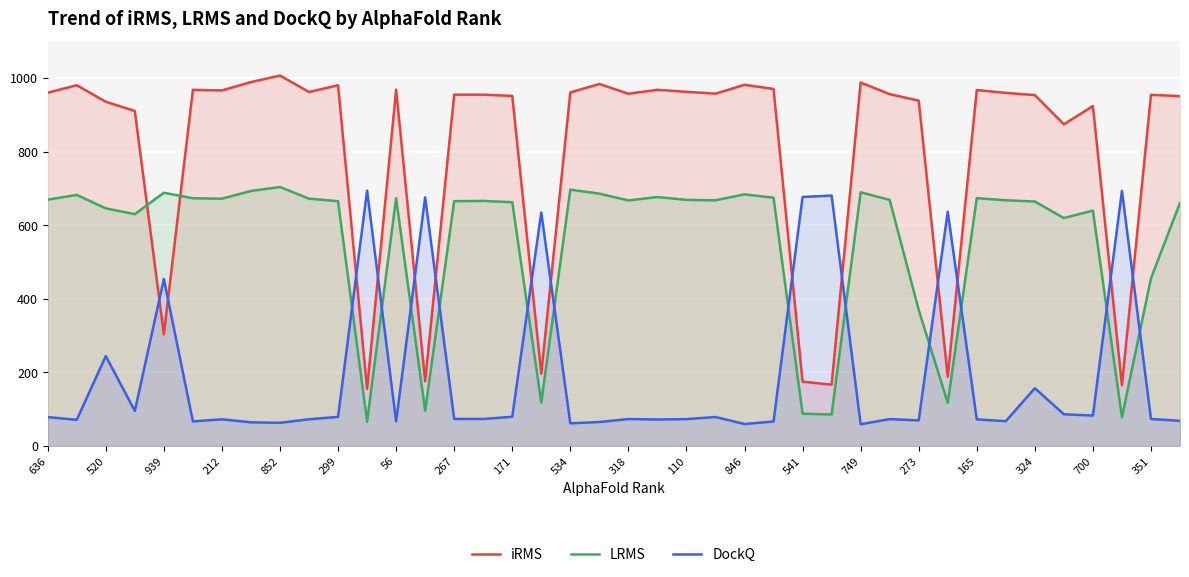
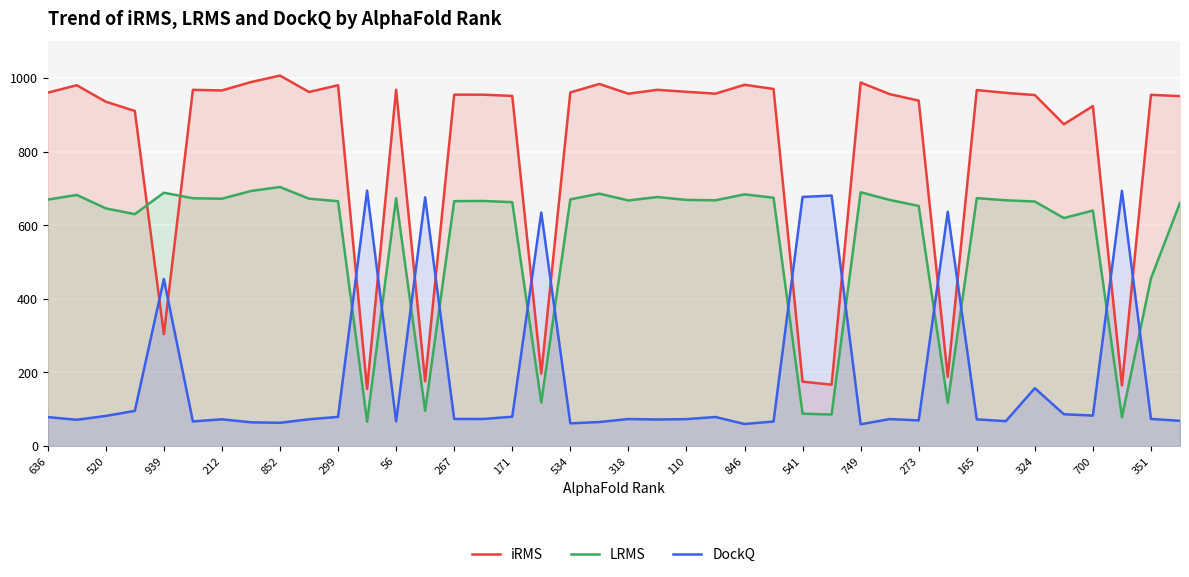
  {
    "iRMS": {
      "636": 960,
      "520": 940,
      "939": 300,
      "212": 970,
      "852": 1010,
      "299": 980,
      "56": 970,
      "267": 950,
      "171": 950,
      "534": 960,
      "318": 960,
      "110": 960,
      "846": 980,
      "541": 170,
      "749": 990,
      "273": 940,
      "165": 970,
      "324": 950,
      "700": 920,
      "351": 950
    },
    "LRMS": {
      "636": 670,
      "520": 650,
      "939": 690,
      "212": 670,
      "852": 700,
      "299": 670,
      "56": 670,
      "267": 670,
      "171": 660,
-     "534": 700,
+     "534": 670,
      "318": 670,
      "110": 670,
      "846": 680,
      "541": 90,
      "749": 690,
-     "273": 370,
+     "273": 650,
      "165": 670,
      "324": 660,
      "700": 640,
      "351": 460
    },
    "DockQ": {
      "636": 80,
-     "520": 240,
+     "520": 80,
      "939": 450,
      "212": 70,
      "852": 60,
      "299": 80,
      "56": 70,
      "267": 70,
      "171": 80,
      "534": 60,
      "318": 70,
      "110": 70,
      "846": 60,
      "541": 680,
      "749": 60,
      "273": 70,
      "165": 70,
      "324": 160,
      "700": 80,
      "351": 70
    }
  }
